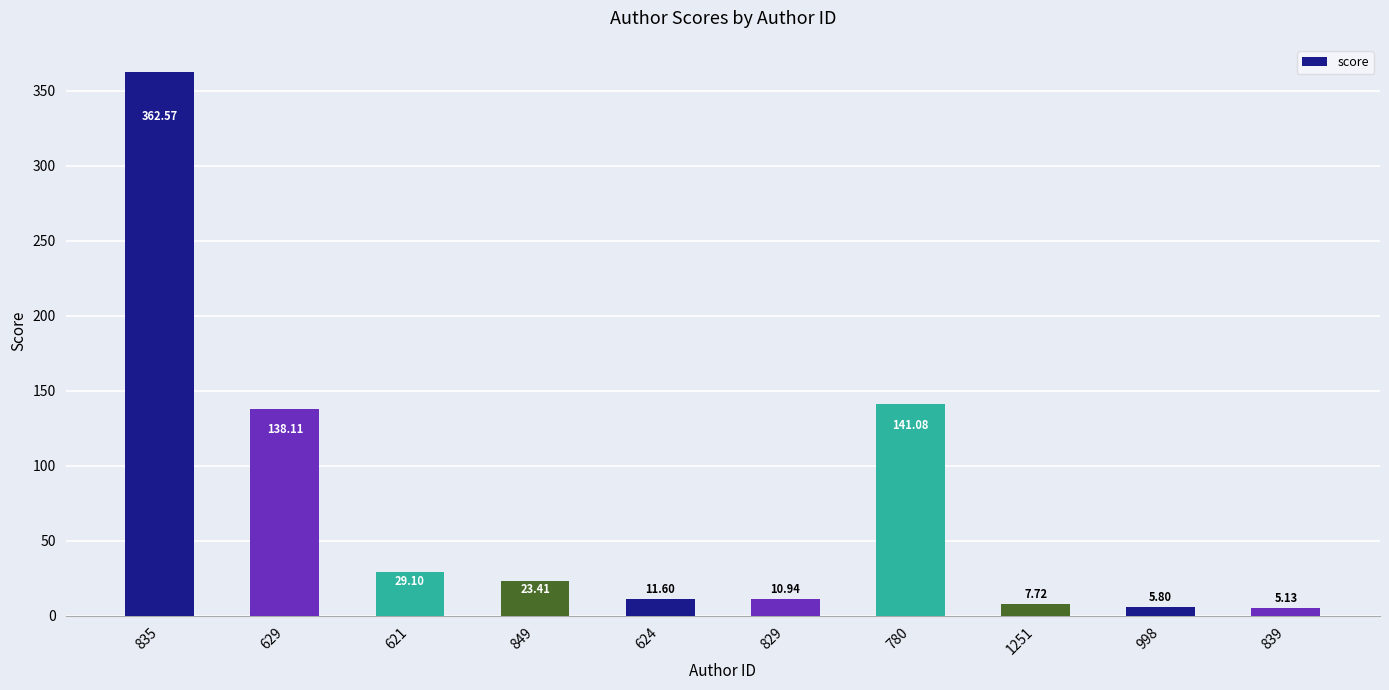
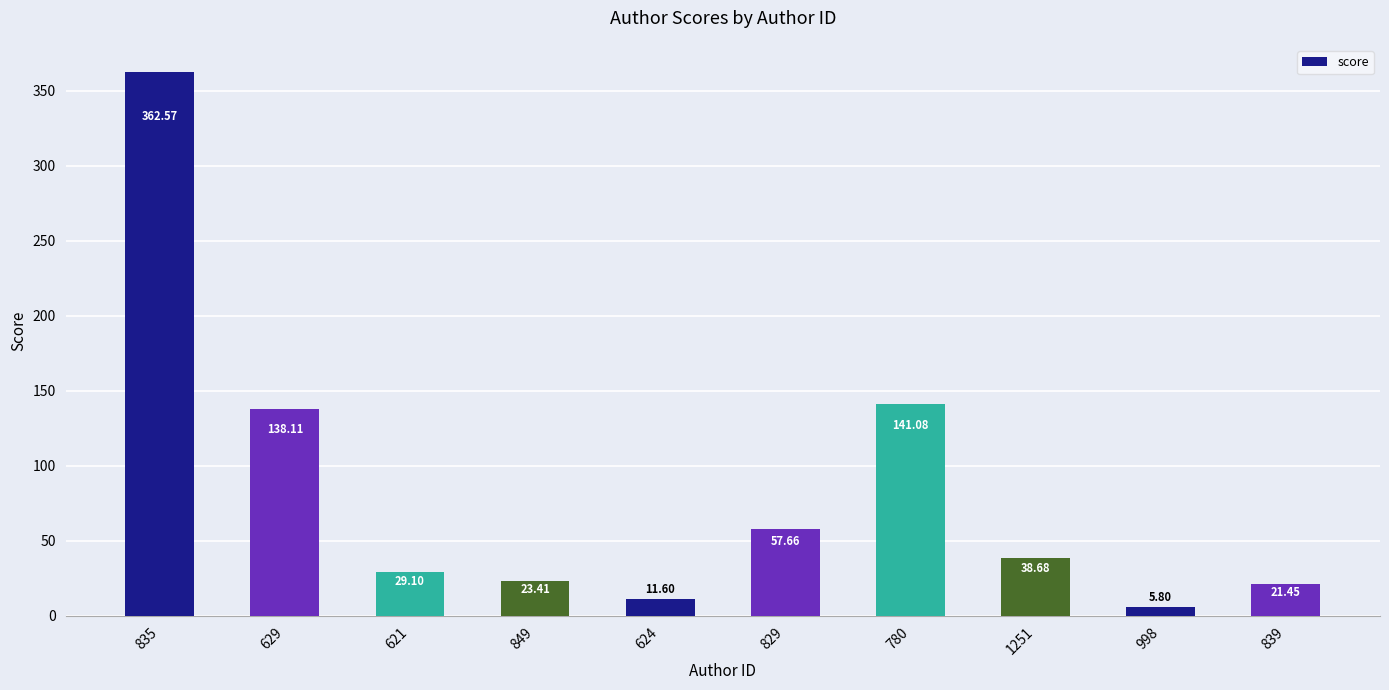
  {
    "835": 362.57,
    "629": 138.11,
    "621": 29.10,
    "849": 23.41,
    "624": 11.60,
-   "829": 10.94,
+   "829": 57.66,
    "780": 141.08,
-   "1251": 7.72,
+   "1251": 38.68,
    "998": 5.80,
-   "839": 5.13
+   "839": 21.45
  }
